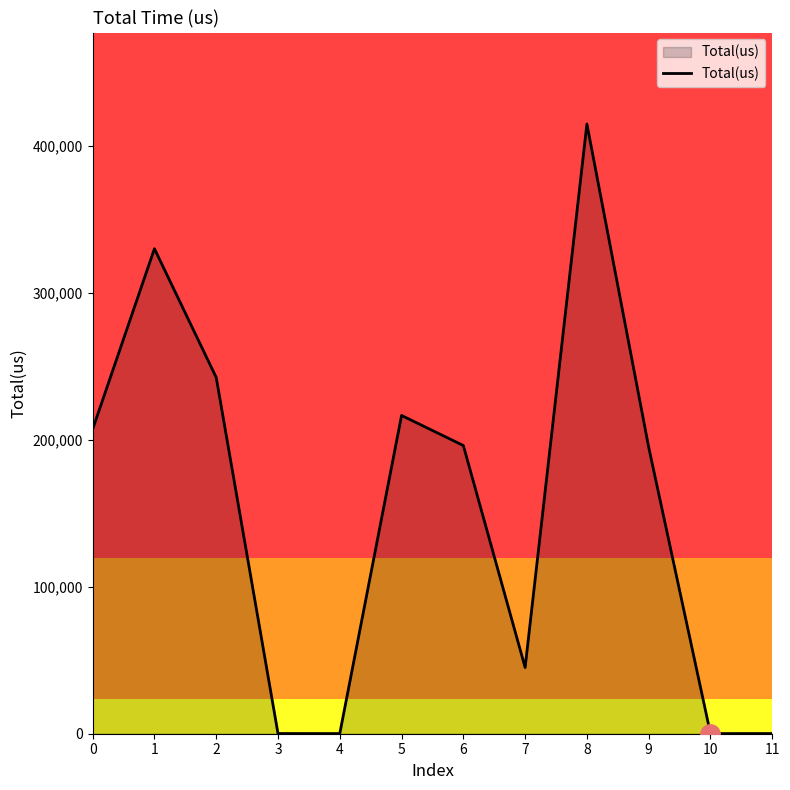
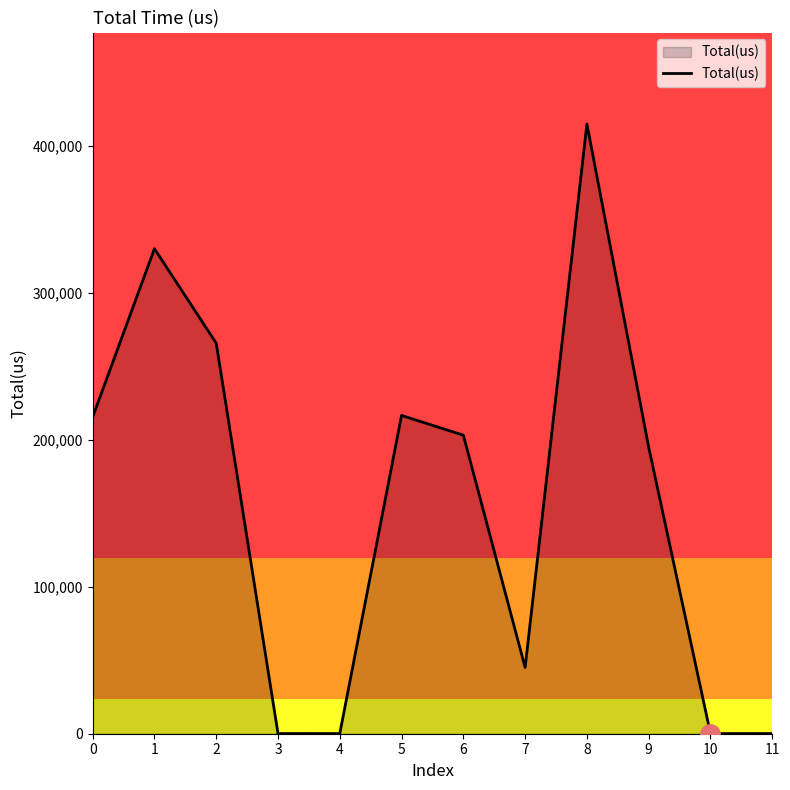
  {
    "Total(us)": {
-     "0": "207,000",
+     "0": "216,000",
      "1": "330,000",
-     "2": "242,000",
+     "2": "266,000",
      "3": "0",
      "4": "0",
      "5": "217,000",
-     "6": "196,000",
+     "6": "203,000",
      "7": "45,000",
      "8": "415,000",
      "9": "195,000",
      "11": "0"
    }
  }
